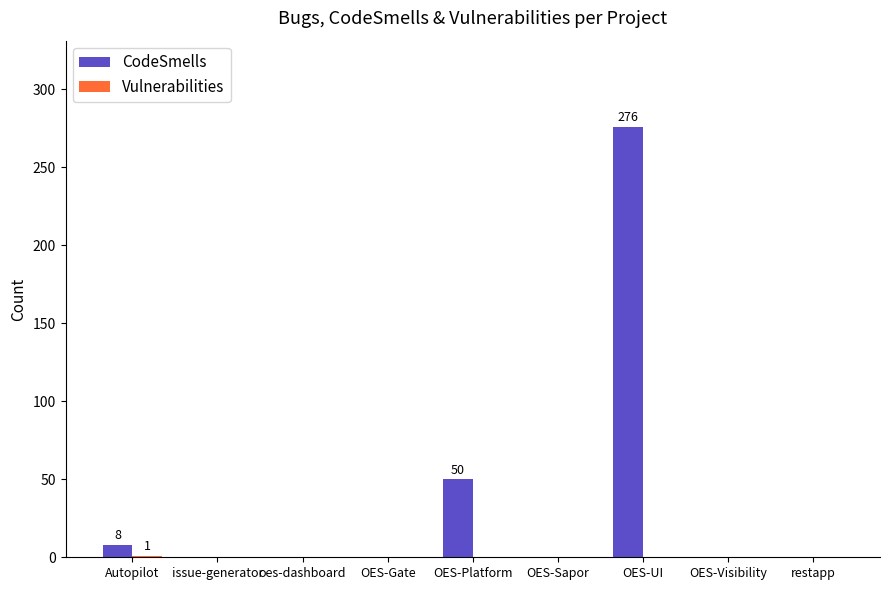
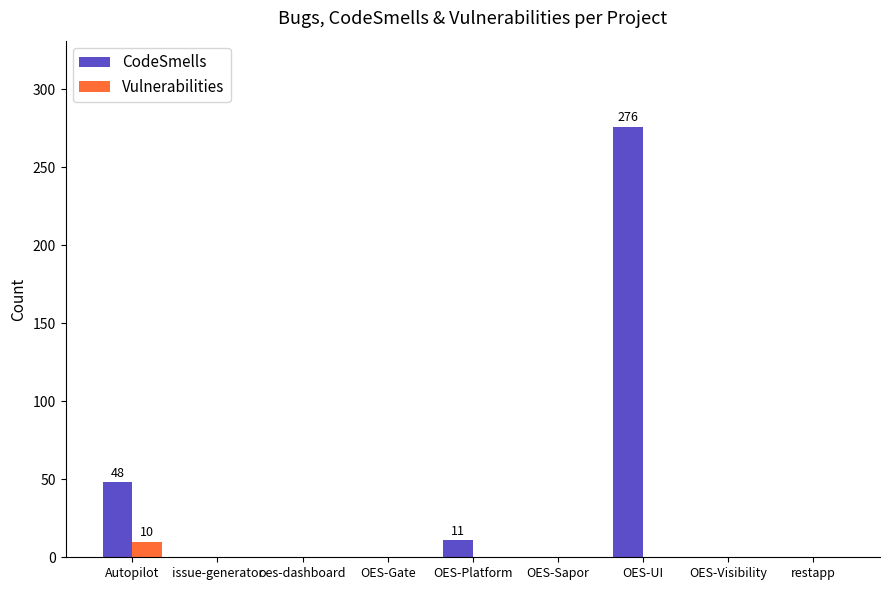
  {
    "CodeSmells": {
-     "Autopilot": 8,
-     "OES-Platform": 50,
+     "Autopilot": 48,
+     "OES-Platform": 11,
      "OES-UI": 276
    },
    "Vulnerabilities": {
-     "Autopilot": 1
+     "Autopilot": 10
    }
  }
